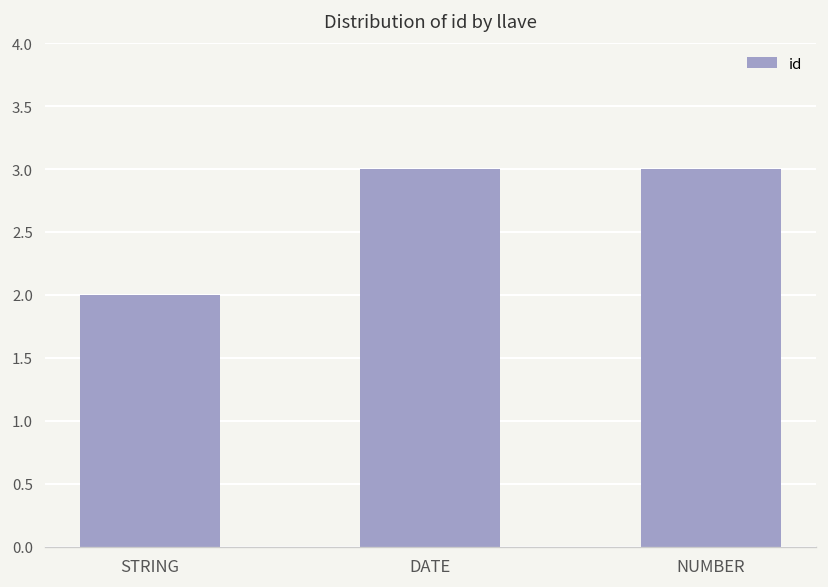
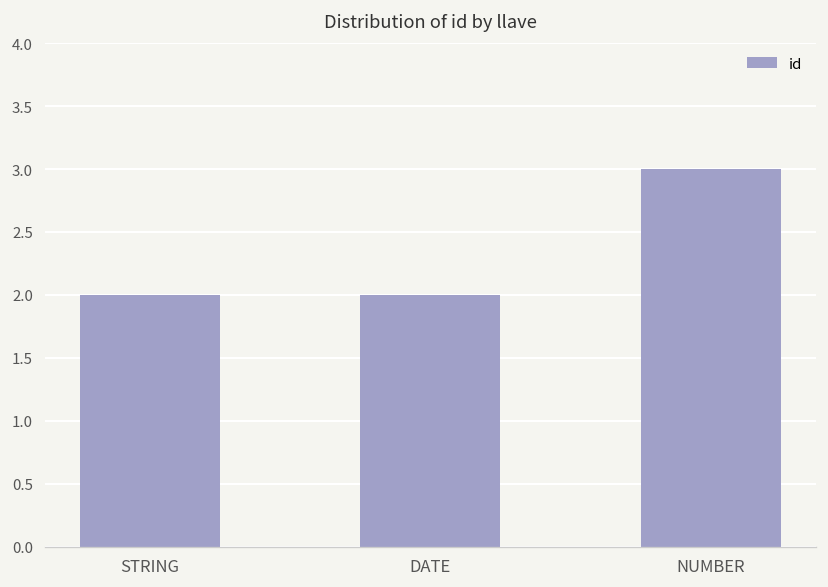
  {
    "STRING": 2,
-   "DATE": 3,
+   "DATE": 2,
    "NUMBER": 3
  }
